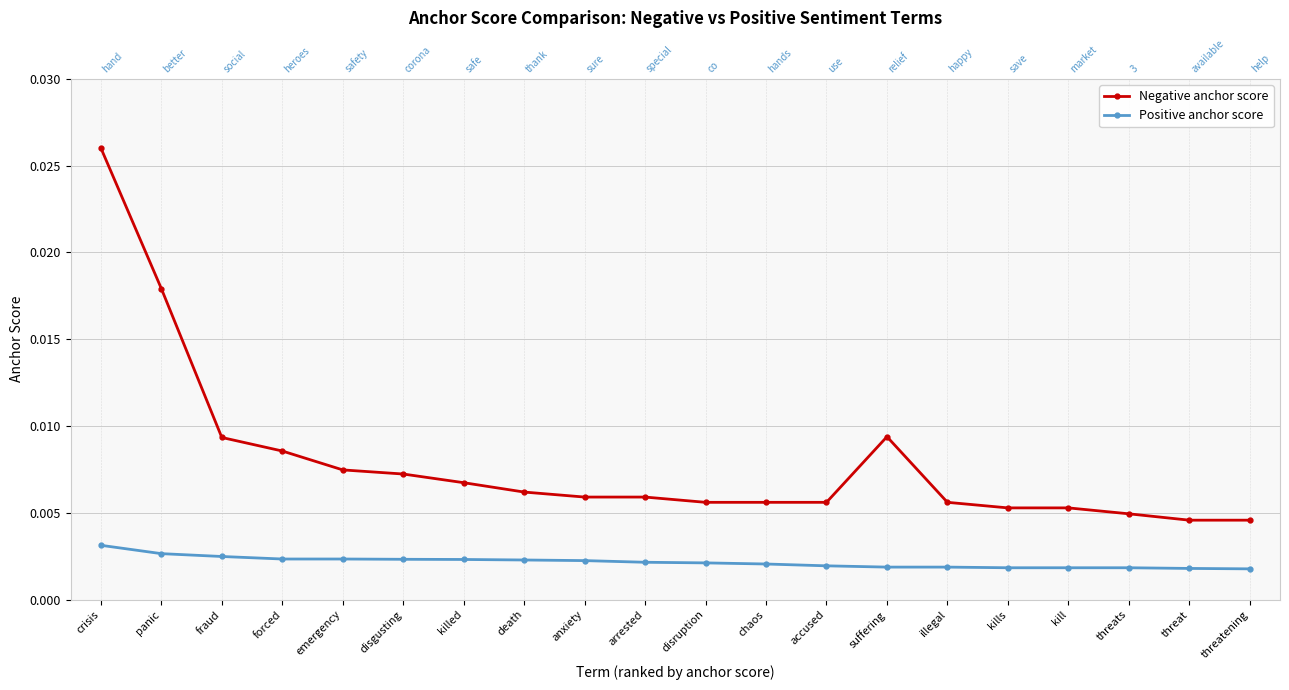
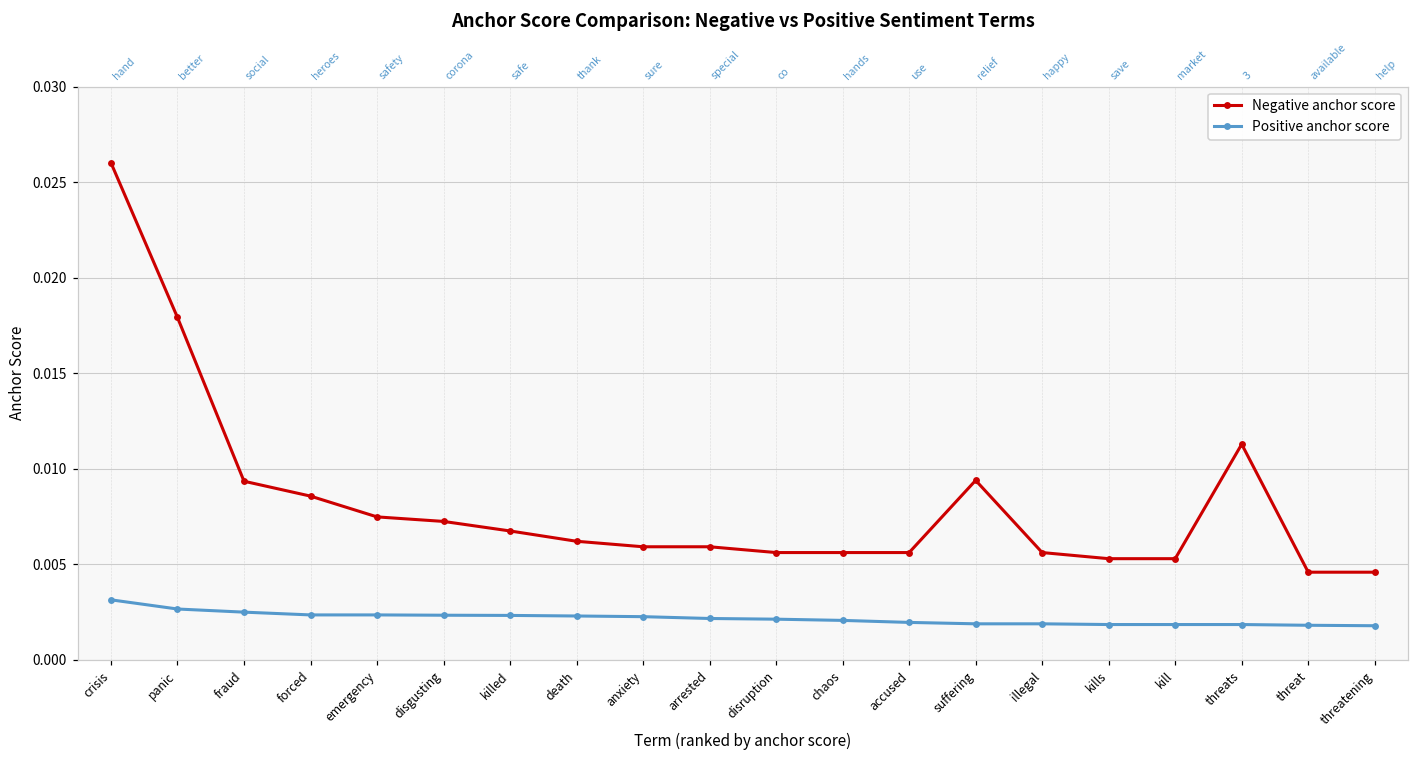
  {
    "Negative anchor score": {
      "crisis": 0.0260,
      "panic": 0.0179,
      "fraud": 0.0093,
      "forced": 0.0086,
      "emergency": 0.0075,
      "disgusting": 0.0072,
      "killed": 0.0067,
      "death": 0.0062,
      "anxiety": 0.0059,
      "arrested": 0.0059,
      "disruption": 0.0056,
      "chaos": 0.0056,
      "accused": 0.0056,
      "suffering": 0.0094,
      "illegal": 0.0056,
      "kills": 0.0053,
      "kill": 0.0053,
-     "threats": 0.0049,
+     "threats": 0.0113,
      "threat": 0.0046,
      "threatening": 0.0046
    },
    "Positive anchor score": {
      "crisis": 0.0031,
      "panic": 0.0026,
      "fraud": 0.0025,
      "forced": 0.0023,
      "emergency": 0.0023,
      "disgusting": 0.0023,
      "killed": 0.0023,
      "death": 0.0023,
      "anxiety": 0.0022,
      "arrested": 0.0022,
      "disruption": 0.0021,
      "chaos": 0.0021,
      "accused": 0.0019,
      "suffering": 0.0019,
      "illegal": 0.0019,
      "kills": 0.0018,
      "kill": 0.0018,
      "threats": 0.0018,
      "threat": 0.0018,
      "threatening": 0.0018
    }
  }
